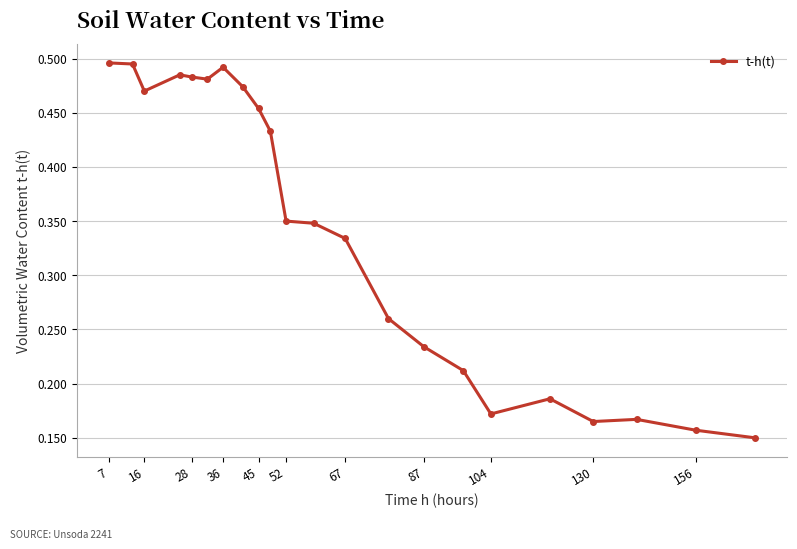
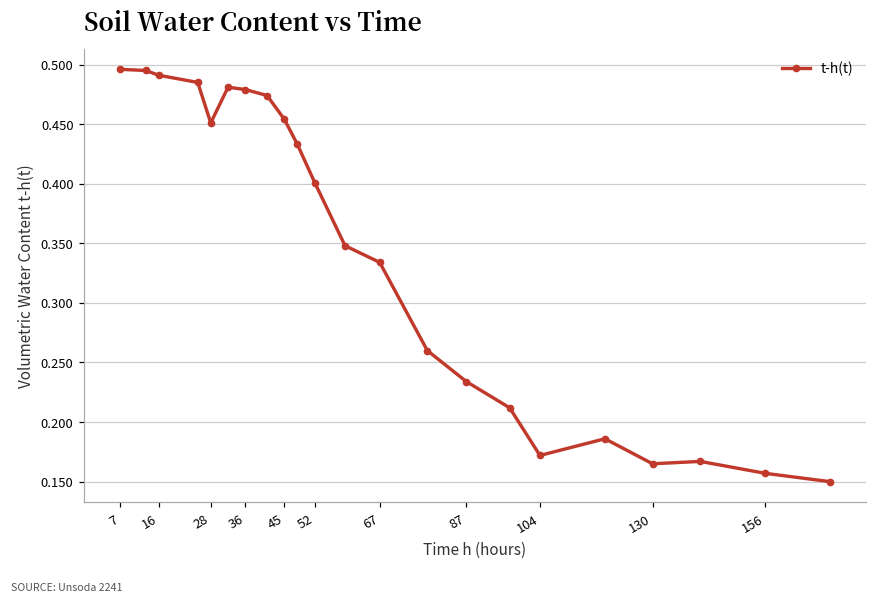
  {
    "7": 0.496,
-   "16": 0.470,
-   "28": 0.483,
-   "36": 0.492,
+   "16": 0.491,
+   "28": 0.451,
+   "36": 0.479,
    "45": 0.454,
-   "52": 0.350,
+   "52": 0.401,
    "67": 0.334,
    "87": 0.234,
    "104": 0.172,
    "130": 0.165,
    "156": 0.157
  }
